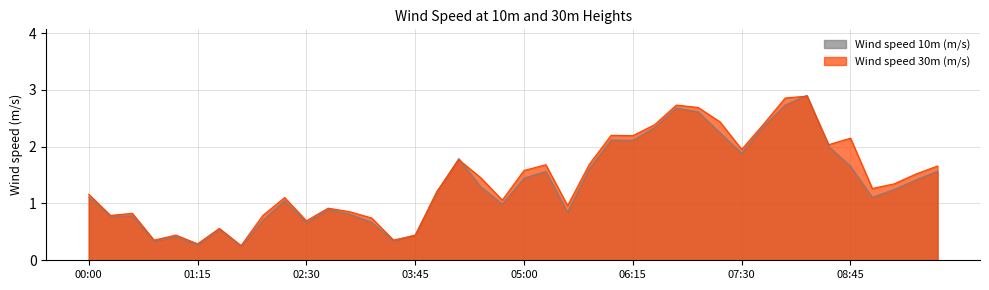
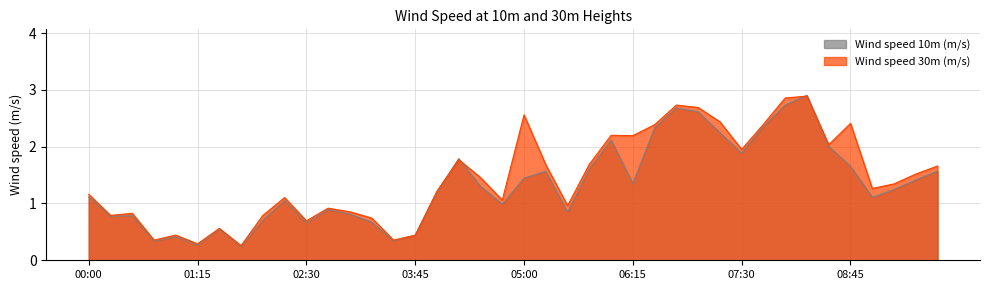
  {
    "Wind speed 10m (m/s)": {
      "00:00": 1.1,
      "05:00": 1.4,
-     "06:15": 2.1,
+     "06:15": 1.3,
      "07:30": 1.9,
      "08:45": 1.7
    },
    "Wind speed 30m (m/s)": {
      "00:00": 1.2,
-     "05:00": 1.6,
+     "05:00": 2.6,
      "06:15": 2.2,
      "07:30": 2.0,
-     "08:45": 2.2
+     "08:45": 2.4
    }
  }
